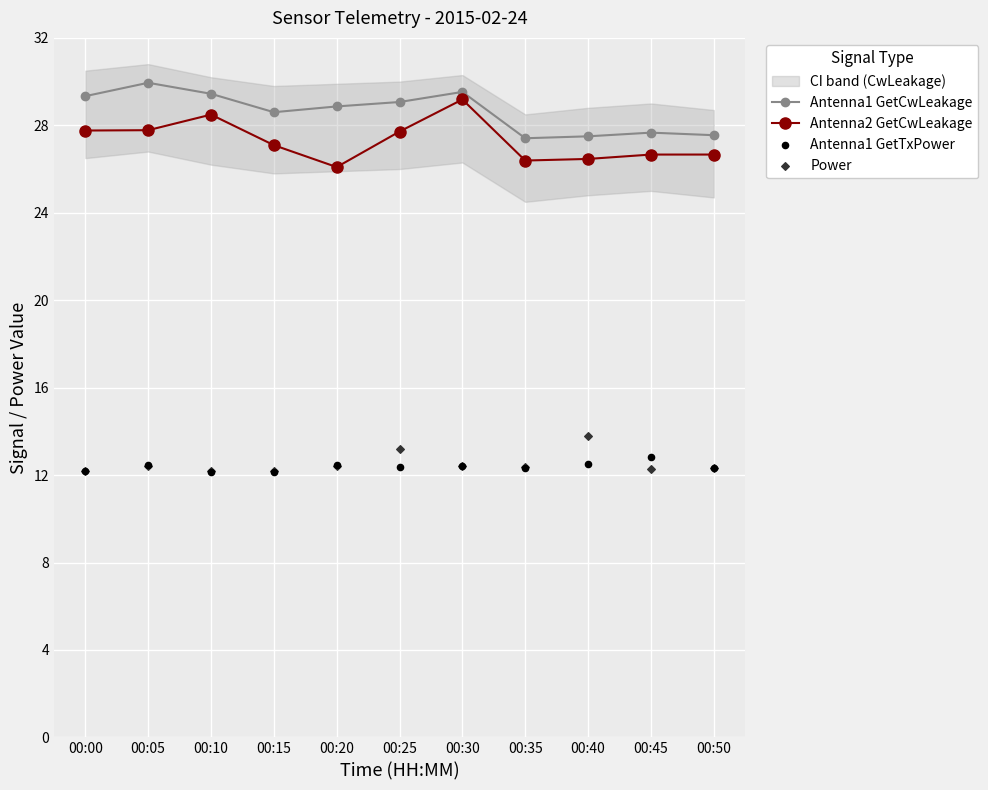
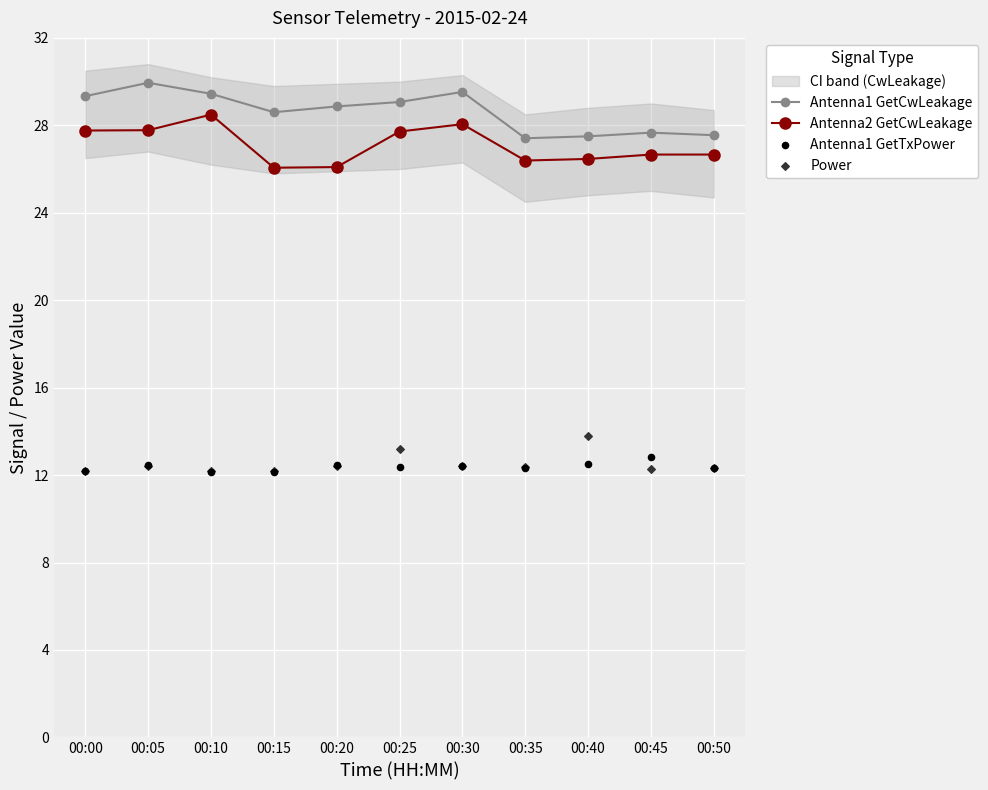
  {
    "Antenna2 GetCwLeakage": {
      "00:00": 27.8,
      "00:05": 27.8,
      "00:10": 28.5,
-     "00:15": 27.1,
+     "00:15": 26.1,
      "00:20": 26.1,
      "00:25": 27.7,
-     "00:30": 29.2,
+     "00:30": 28.1,
      "00:35": 26.4,
      "00:40": 26.5,
      "00:45": 26.7,
      "00:50": 26.7
    }
  }
